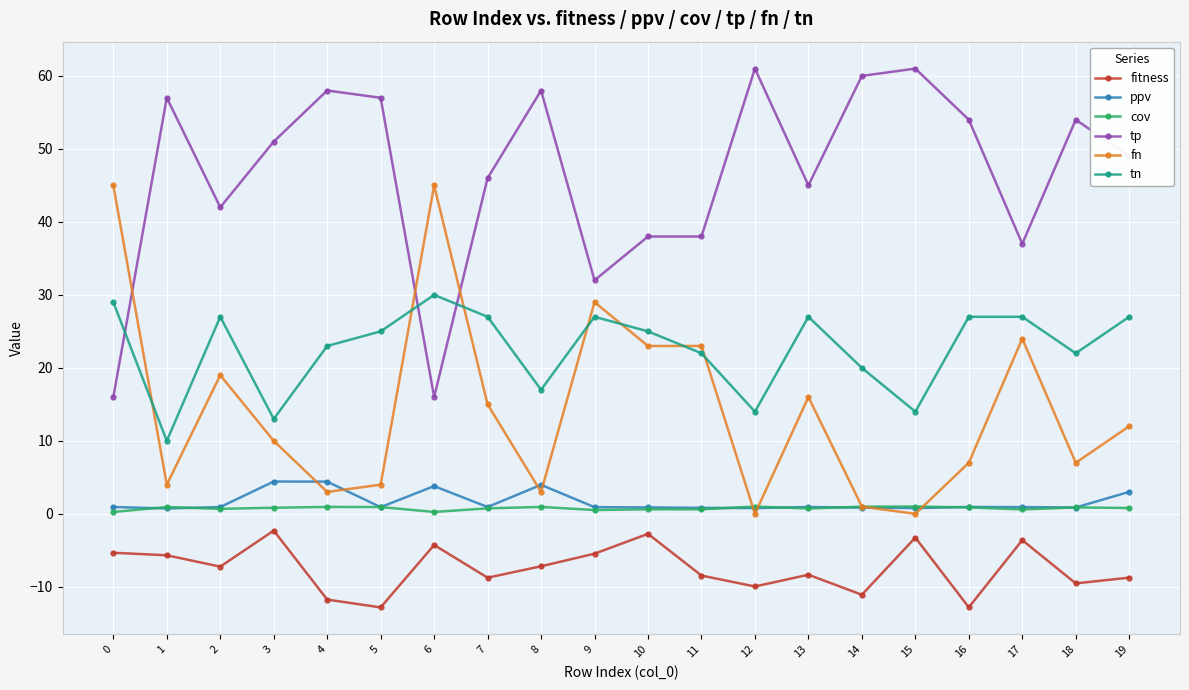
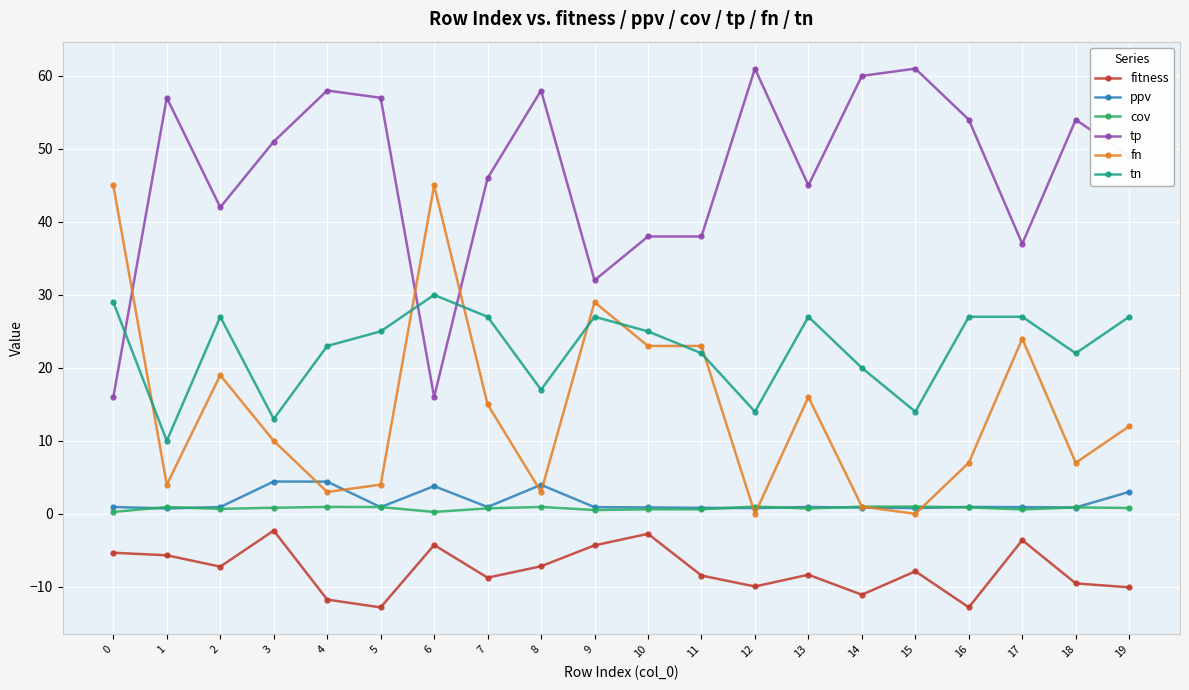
  {
    "fitness": {
      "0": -5,
      "1": -6,
      "2": -7,
      "3": -2,
      "4": -12,
      "5": -13,
      "6": -4,
      "7": -9,
      "8": -7,
-     "9": -5,
+     "9": -4,
      "10": -3,
      "11": -8,
      "12": -10,
      "13": -8,
      "14": -11,
-     "15": -3,
+     "15": -8,
      "16": -13,
      "17": -4,
      "18": -10,
-     "19": -9
+     "19": -10
    },
    "ppv": {
      "0": 1,
      "3": 4,
      "4": 4,
      "6": 4,
      "8": 4,
      "9": 1,
      "19": 3
    },
    "tp": {
      "0": 16,
      "1": 57,
      "2": 42,
      "3": 51,
      "4": 58,
      "5": 57,
      "6": 16,
      "7": 46,
      "8": 58,
      "9": 32,
      "10": 38,
      "11": 38,
      "12": 61,
      "13": 45,
      "14": 60,
      "15": 61,
      "16": 54,
      "17": 37,
      "18": 54
    },
    "fn": {
      "0": 45,
      "1": 4,
      "2": 19,
      "3": 10,
      "4": 3,
      "5": 4,
      "6": 45,
      "7": 15,
      "8": 3,
      "9": 29,
      "10": 23,
      "11": 23,
      "12": 0,
      "13": 16,
      "15": 0,
      "16": 7,
      "17": 24,
      "18": 7,
      "19": 12
    }
  }
